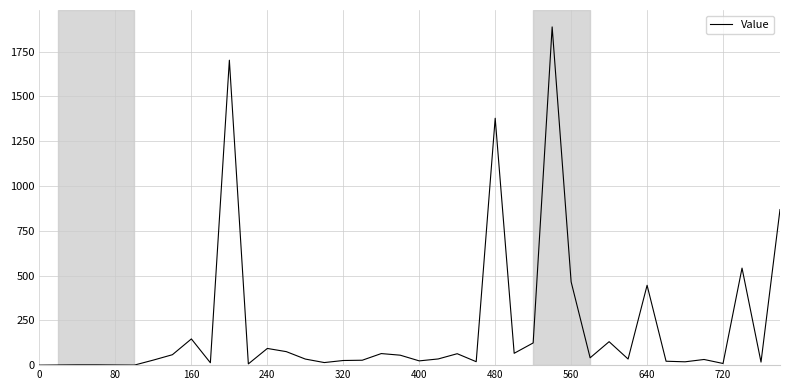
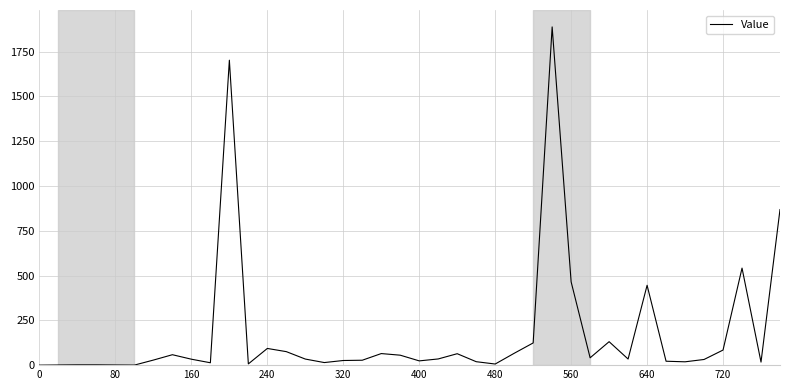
  {
    "0": 0,
    "80": 0,
-   "160": 150,
+   "160": 30,
    "240": 90,
    "320": 30,
    "400": 20,
-   "480": 1380,
+   "480": 10,
    "560": 460,
    "640": 450,
-   "720": 10
+   "720": 80
  }
